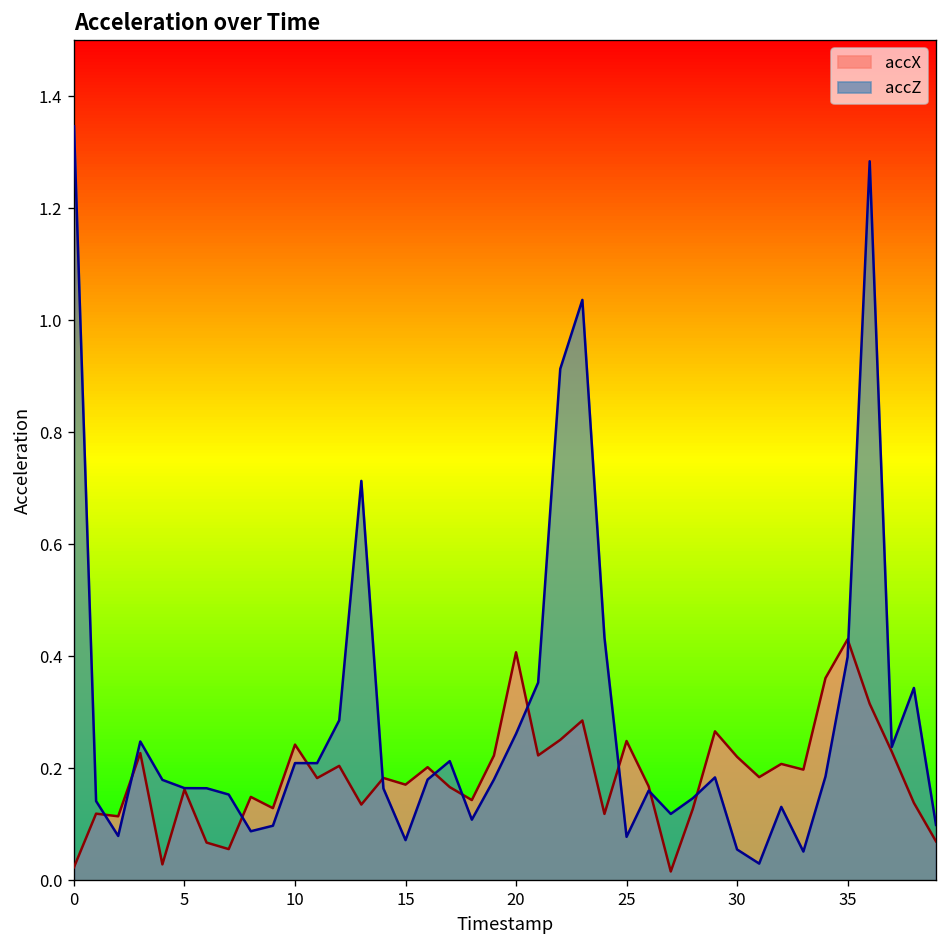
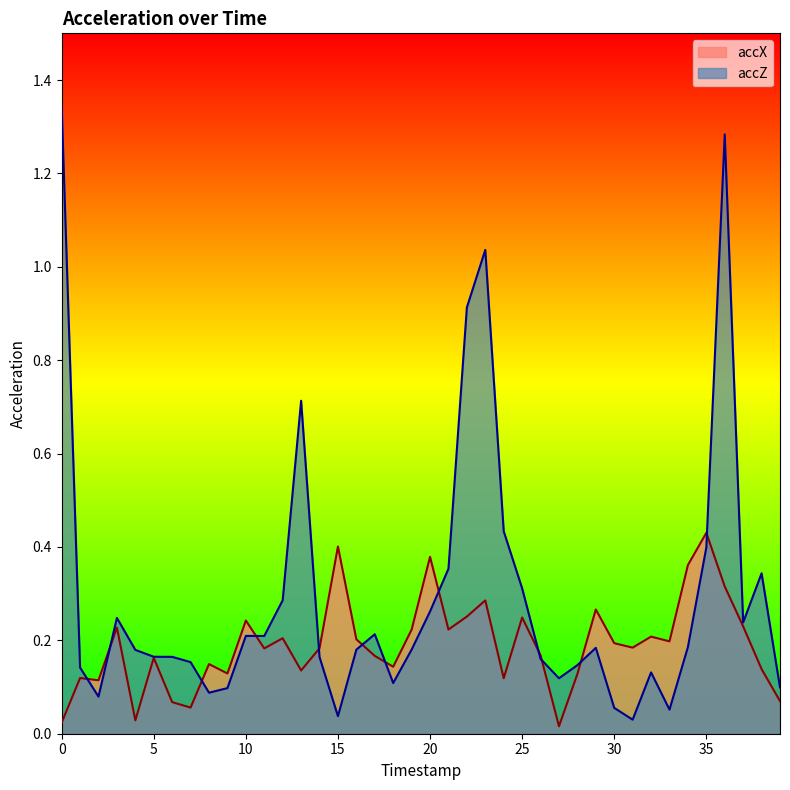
  {
    "accX": {
      "0": 0.02,
      "10": 0.24,
-     "15": 0.17,
-     "20": 0.41,
+     "15": 0.40,
+     "20": 0.38,
      "25": 0.25,
-     "30": 0.22,
+     "30": 0.19,
      "35": 0.43
    },
    "accZ": {
      "0": 1.35,
      "10": 0.21,
-     "15": 0.07,
+     "15": 0.04,
      "20": 0.26,
-     "25": 0.08,
+     "25": 0.31,
      "30": 0.06,
      "35": 0.40
    }
  }
